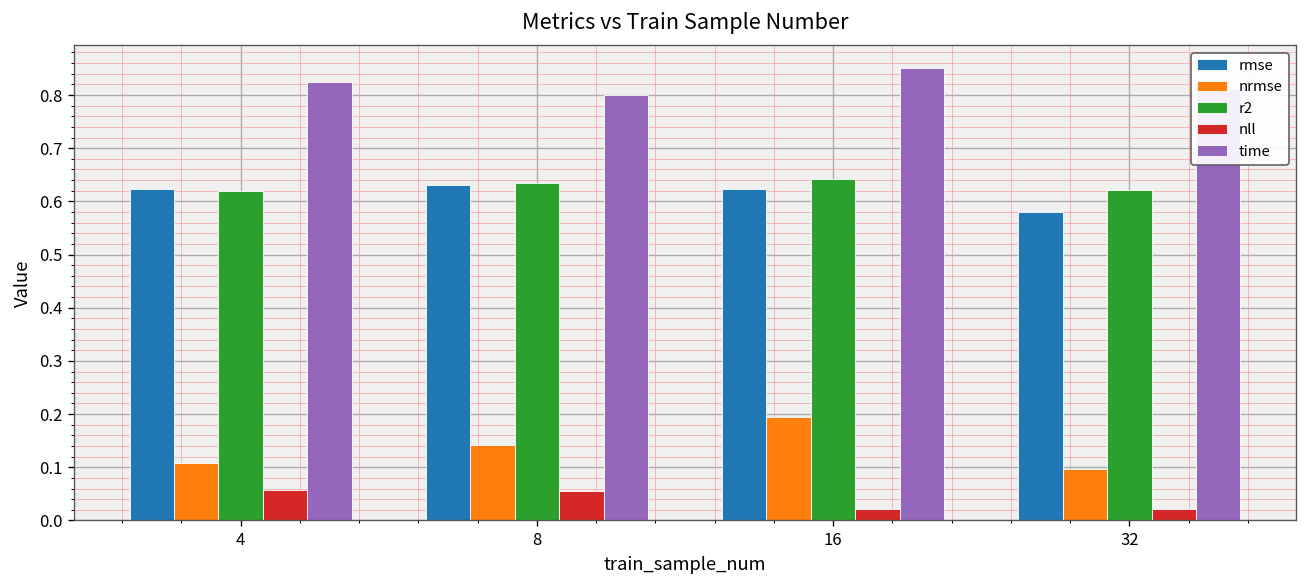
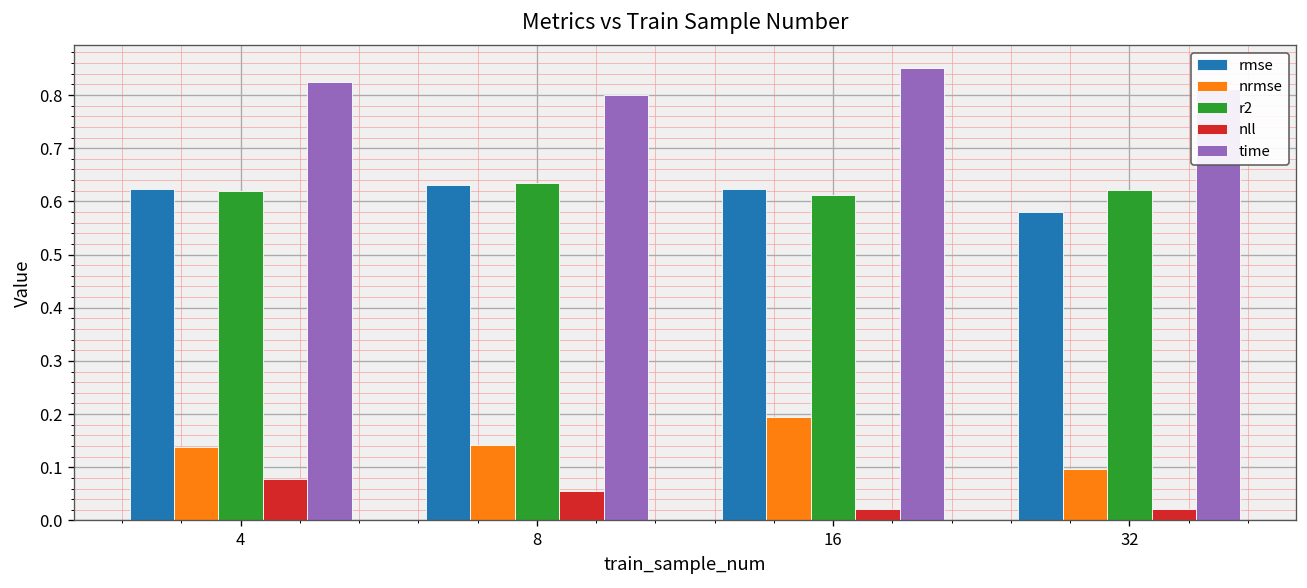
  {
    "rmse": {
      "4": 0.62,
      "8": 0.63,
      "16": 0.62,
      "32": 0.58
    },
    "nrmse": {
-     "4": 0.11,
+     "4": 0.14,
      "8": 0.14,
      "16": 0.20,
      "32": 0.10
    },
    "r2": {
      "4": 0.62,
      "8": 0.63,
-     "16": 0.64,
+     "16": 0.61,
      "32": 0.62
    },
    "nll": {
-     "4": 0.06,
+     "4": 0.08,
      "8": 0.06,
      "16": 0.02,
      "32": 0.02
    },
    "time": {
      "4": 0.83,
      "8": 0.80,
      "16": 0.85
    }
  }
